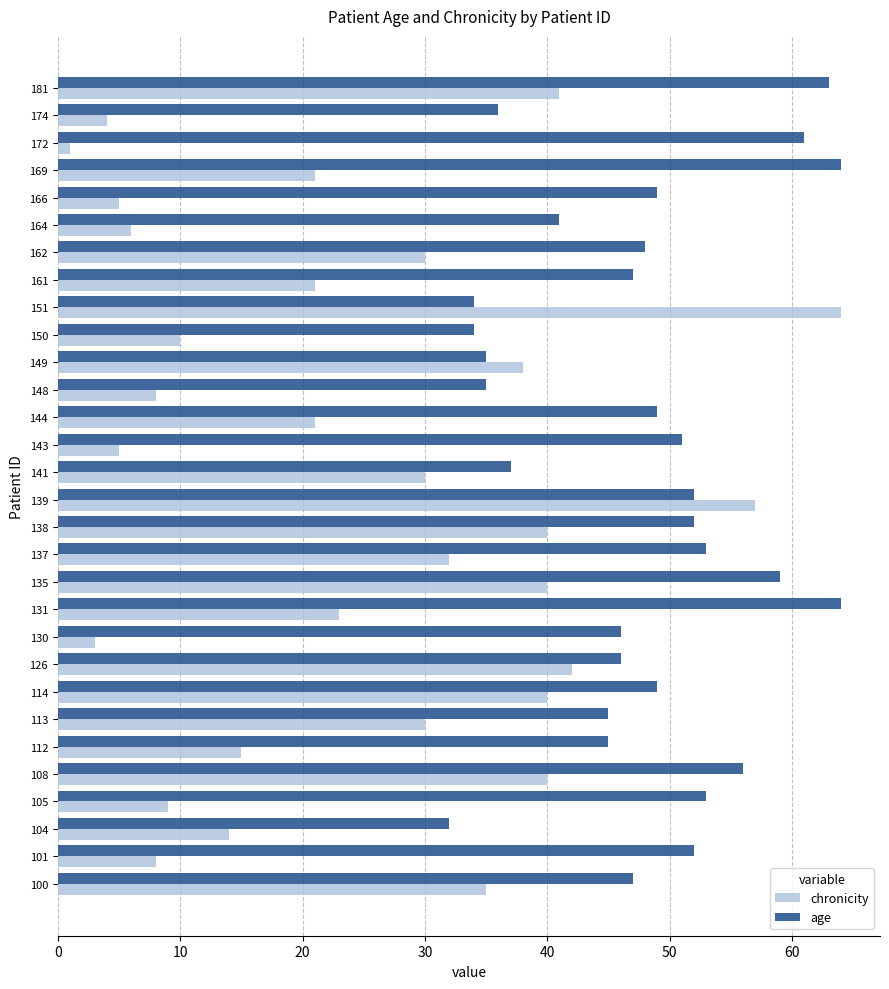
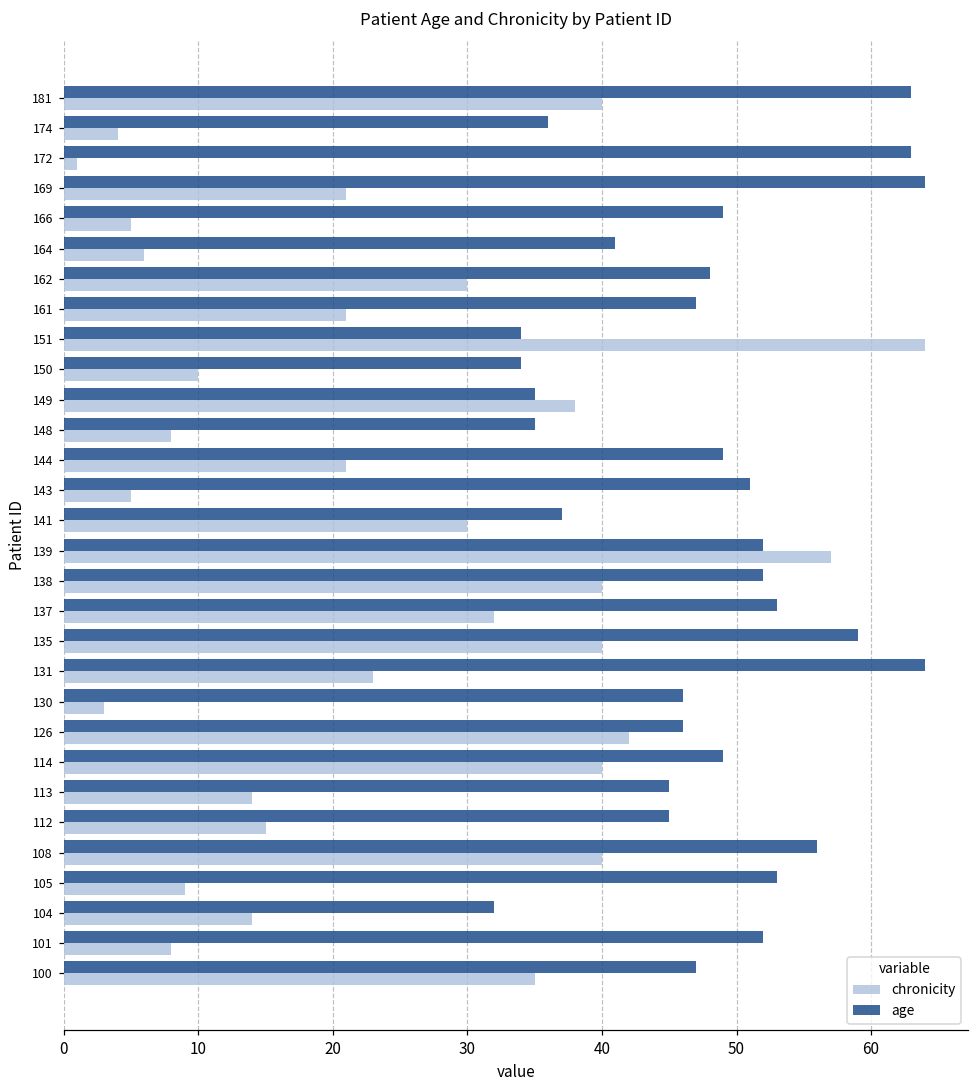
  {
    "chronicity": {
-     "181": 41,
+     "181": 40,
      "174": 4,
      "172": 1,
      "169": 21,
      "166": 5,
      "164": 6,
      "162": 30,
      "161": 21,
      "151": 64,
      "150": 10,
      "149": 38,
      "148": 8,
      "144": 21,
      "143": 5,
      "141": 30,
      "139": 57,
      "138": 40,
      "137": 32,
      "135": 40,
      "131": 23,
      "130": 3,
      "126": 42,
      "114": 40,
-     "113": 30,
+     "113": 14,
      "112": 15,
      "108": 40,
      "105": 9,
      "104": 14,
      "101": 8,
      "100": 35
    },
    "age": {
      "181": 63,
      "174": 36,
-     "172": 61,
+     "172": 63,
      "169": 64,
      "166": 49,
      "164": 41,
      "162": 48,
      "161": 47,
      "151": 34,
      "150": 34,
      "149": 35,
      "148": 35,
      "144": 49,
      "143": 51,
      "141": 37,
      "139": 52,
      "138": 52,
      "137": 53,
      "135": 59,
      "131": 64,
      "130": 46,
      "126": 46,
      "114": 49,
      "113": 45,
      "112": 45,
      "108": 56,
      "105": 53,
      "104": 32,
      "101": 52,
      "100": 47
    }
  }
